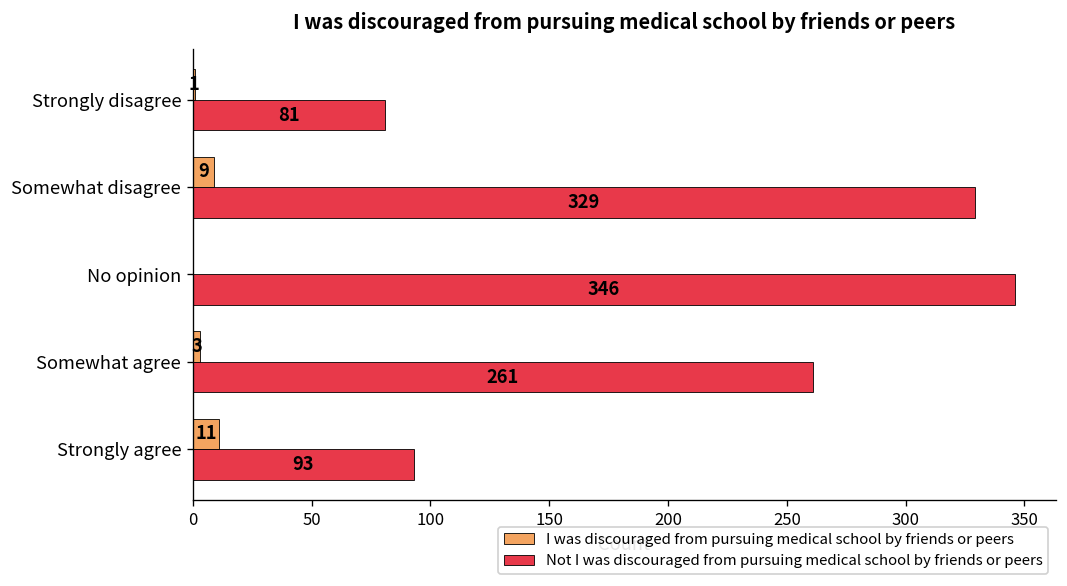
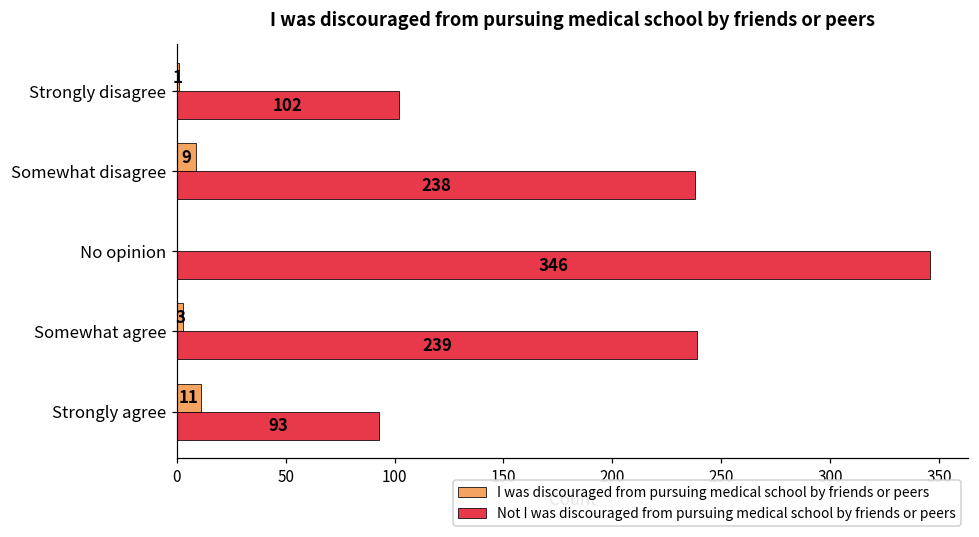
  {
    "I was discouraged from pursuing medical school by friends or peers": {
      "Strongly disagree": 1,
      "Somewhat disagree": 9,
      "Somewhat agree": 3,
      "Strongly agree": 11
    },
    "Not I was discouraged from pursuing medical school by friends or peers": {
-     "Strongly disagree": 81,
-     "Somewhat disagree": 329,
+     "Strongly disagree": 102,
+     "Somewhat disagree": 238,
      "No opinion": 346,
-     "Somewhat agree": 261,
+     "Somewhat agree": 239,
      "Strongly agree": 93
    }
  }
